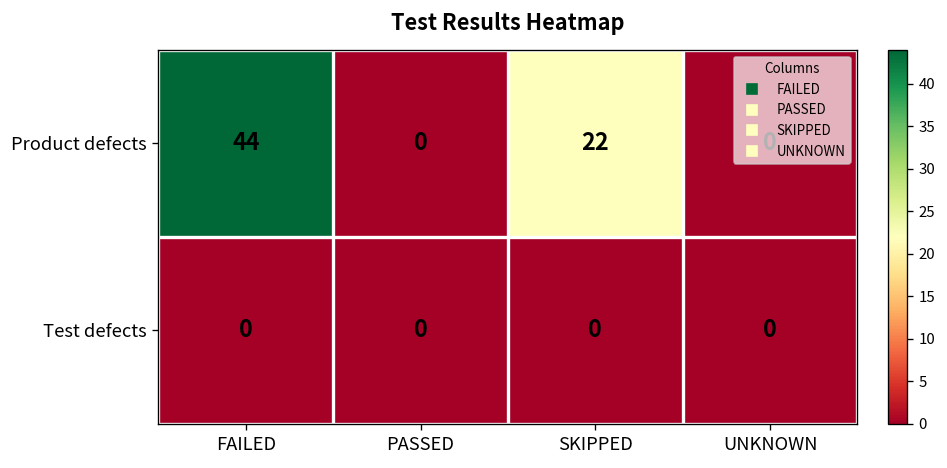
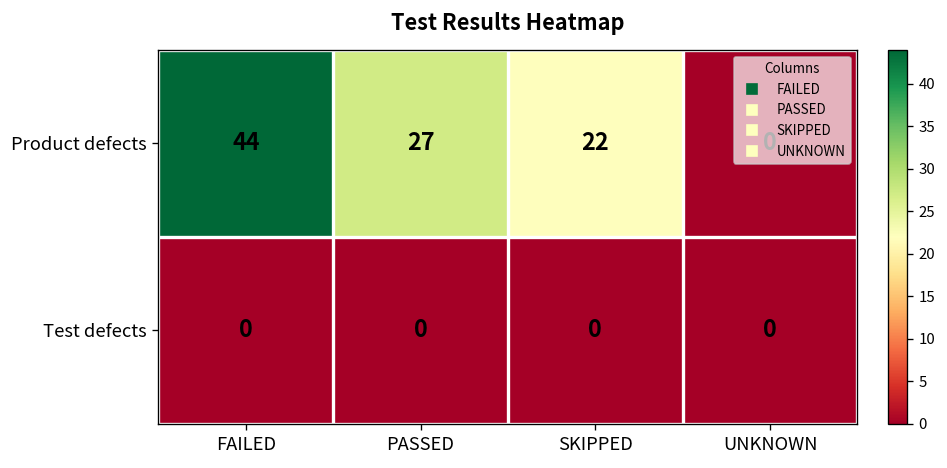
  {
    "Product defects": {
      "FAILED": 44,
-     "PASSED": 0,
+     "PASSED": 27,
      "SKIPPED": 22
    },
    "Test defects": {
      "FAILED": 0,
      "PASSED": 0,
      "SKIPPED": 0,
      "UNKNOWN": 0
    }
  }
